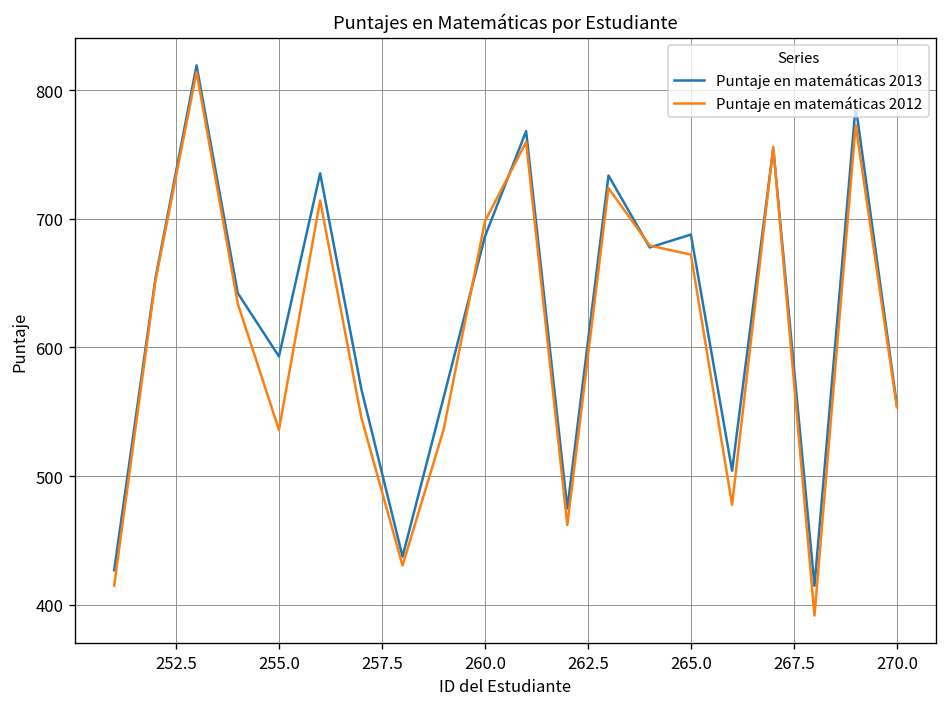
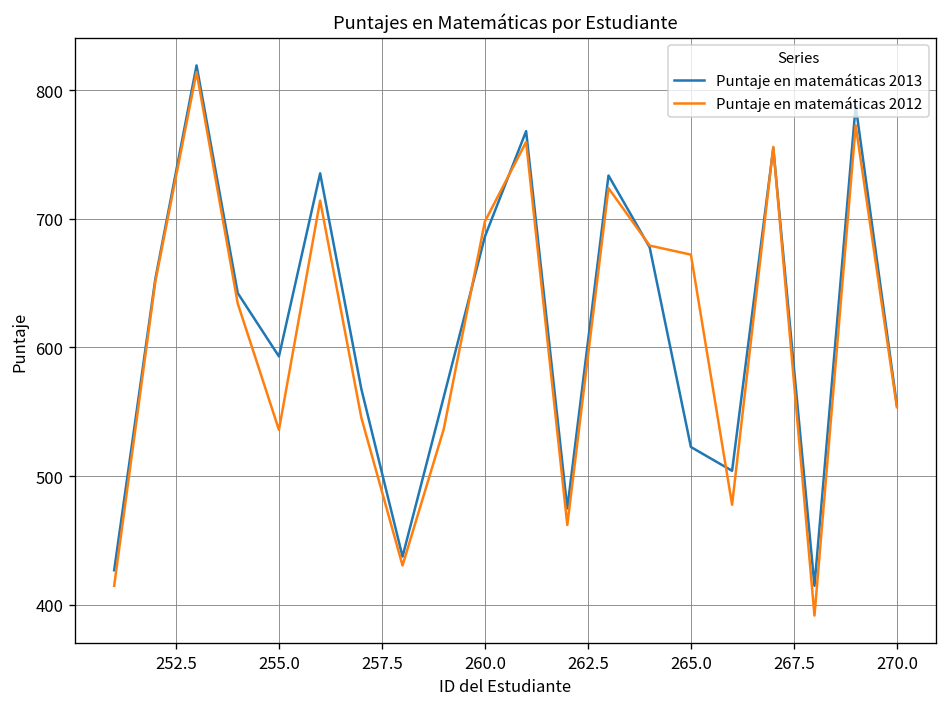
  {
    "Puntaje en matemáticas 2013": {
      "255.0": 593,
      "260.0": 686,
-     "265.0": 688
+     "265.0": 523
    },
    "Puntaje en matemáticas 2012": {
      "255.0": 536,
      "260.0": 698,
      "265.0": 672
    }
  }
